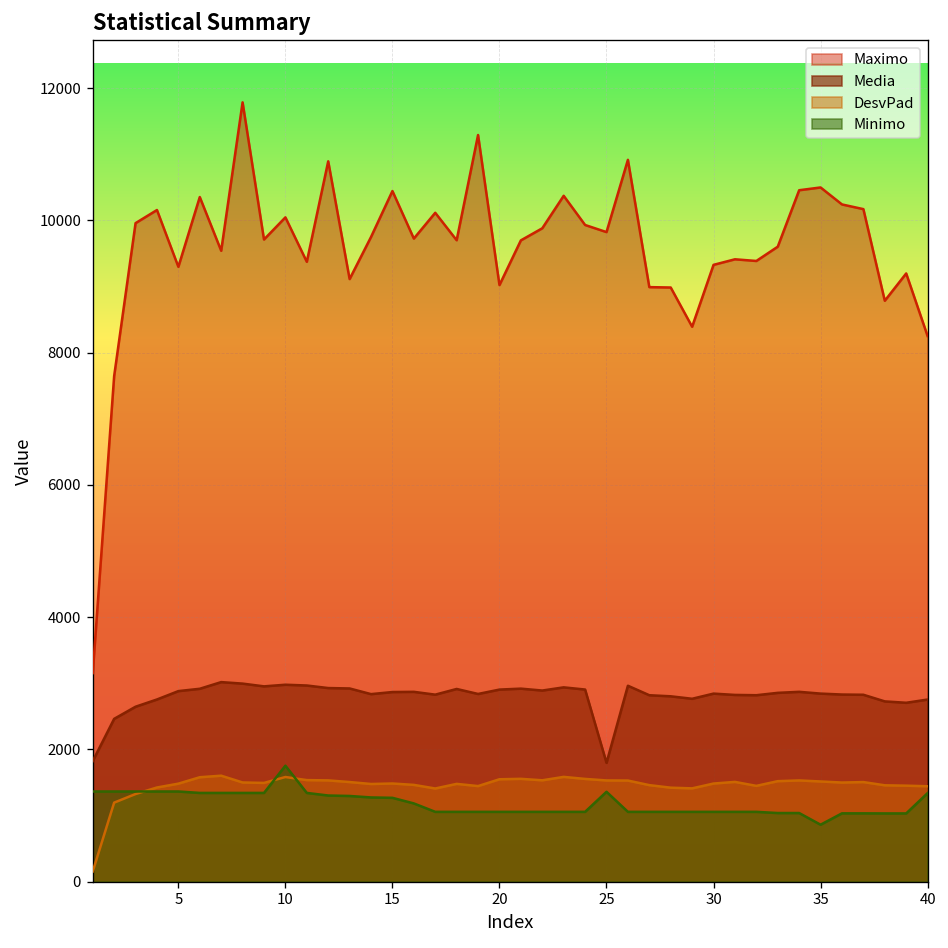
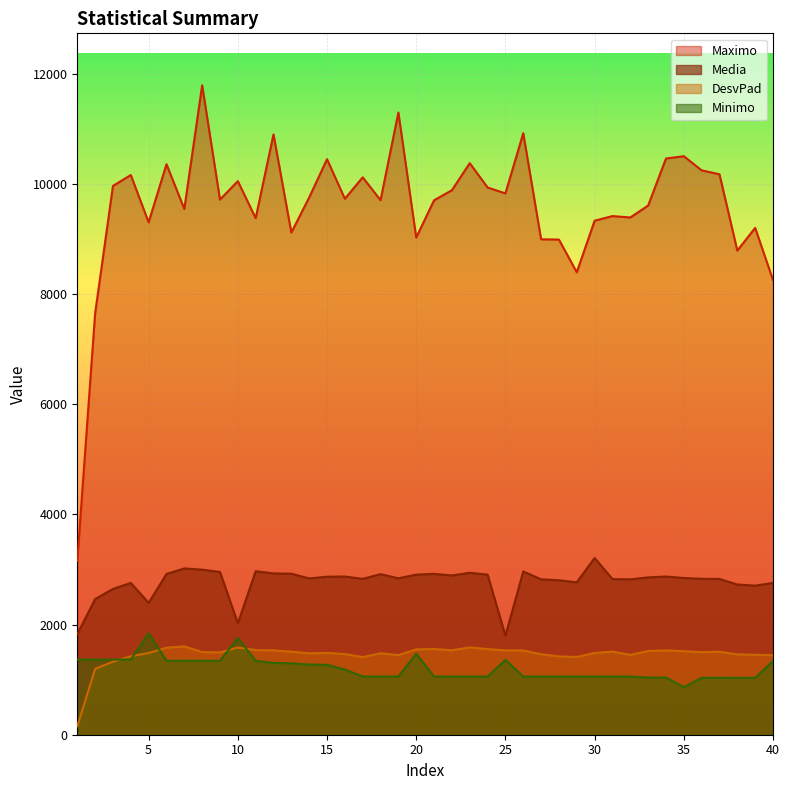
  {
    "Media": {
-     "5": 2900,
-     "10": 3000,
+     "5": 2400,
+     "10": 2000,
      "15": 2900,
      "20": 2900,
      "25": 1800,
-     "30": 2800,
+     "30": 3200,
      "35": 2800,
      "40": 2800
    },
    "Minimo": {
-     "5": 1400,
+     "5": 1800,
      "10": 1800,
      "15": 1300,
-     "20": 1100,
+     "20": 1500,
      "25": 1400,
      "30": 1100,
      "35": 900,
      "40": 1300
    }
  }
